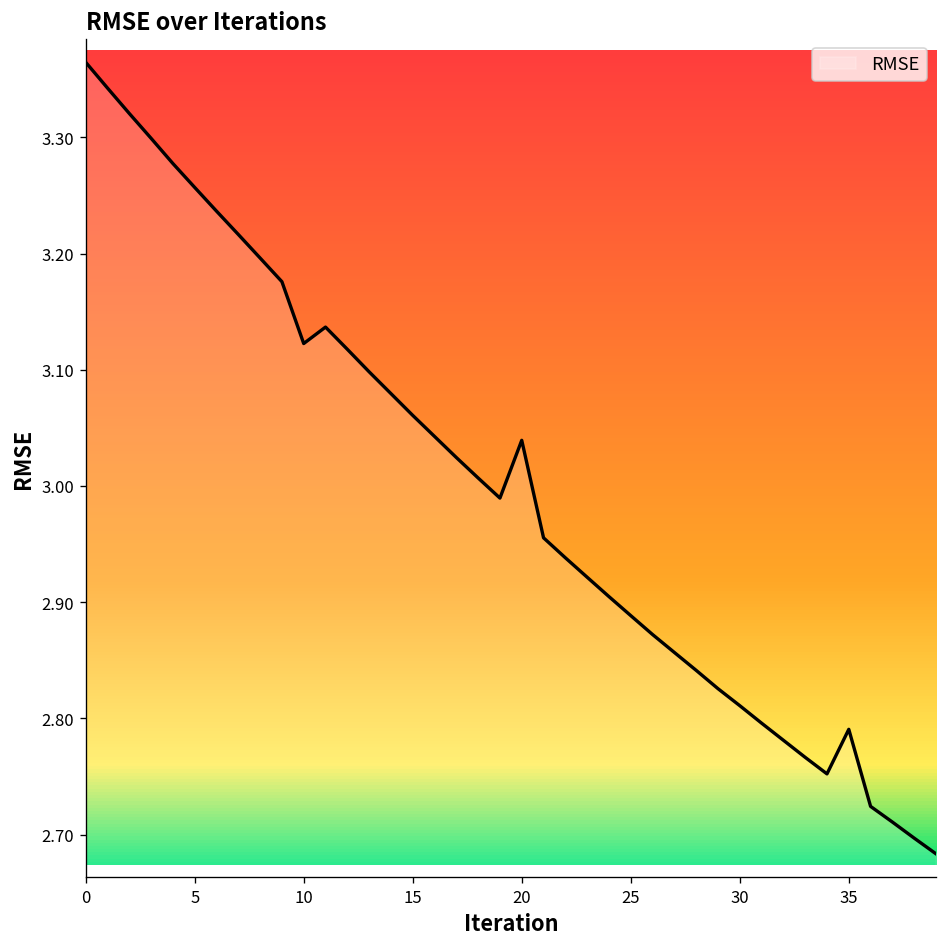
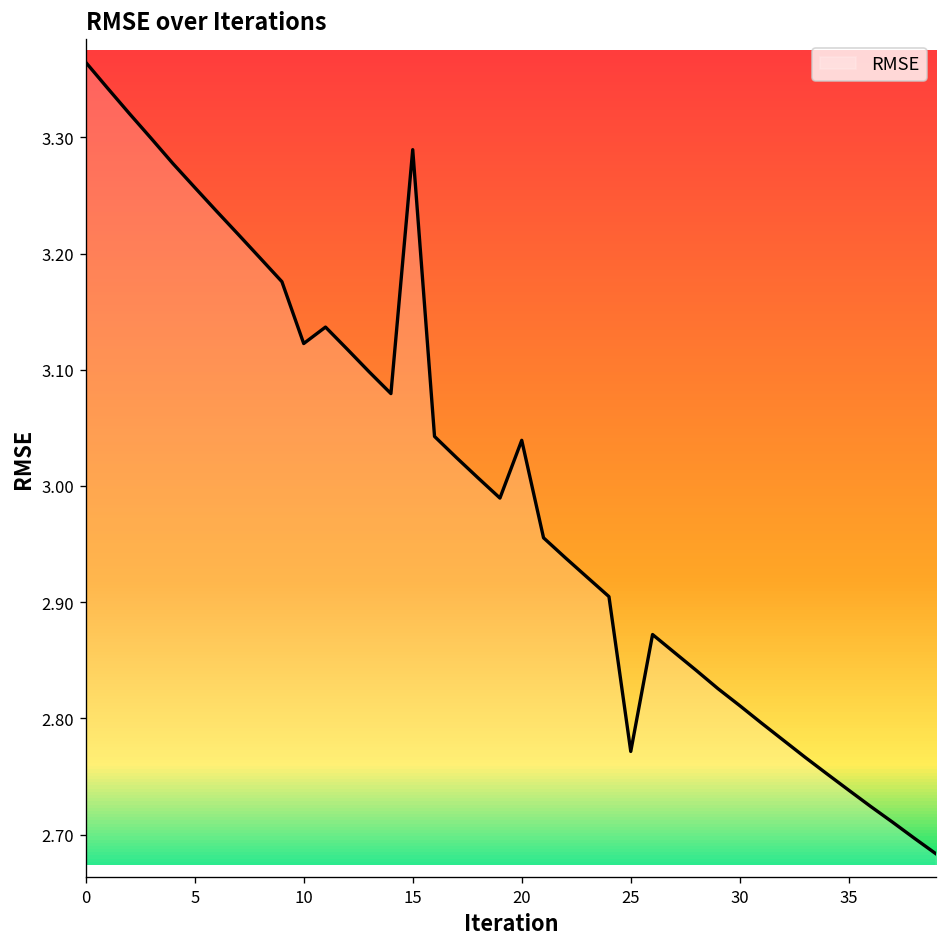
  {
    "0": 3.36,
    "5": 3.26,
    "10": 3.12,
-   "15": 3.06,
+   "15": 3.29,
    "20": 3.04,
-   "25": 2.89,
+   "25": 2.77,
    "30": 2.81,
-   "35": 2.79
+   "35": 2.74
  }
